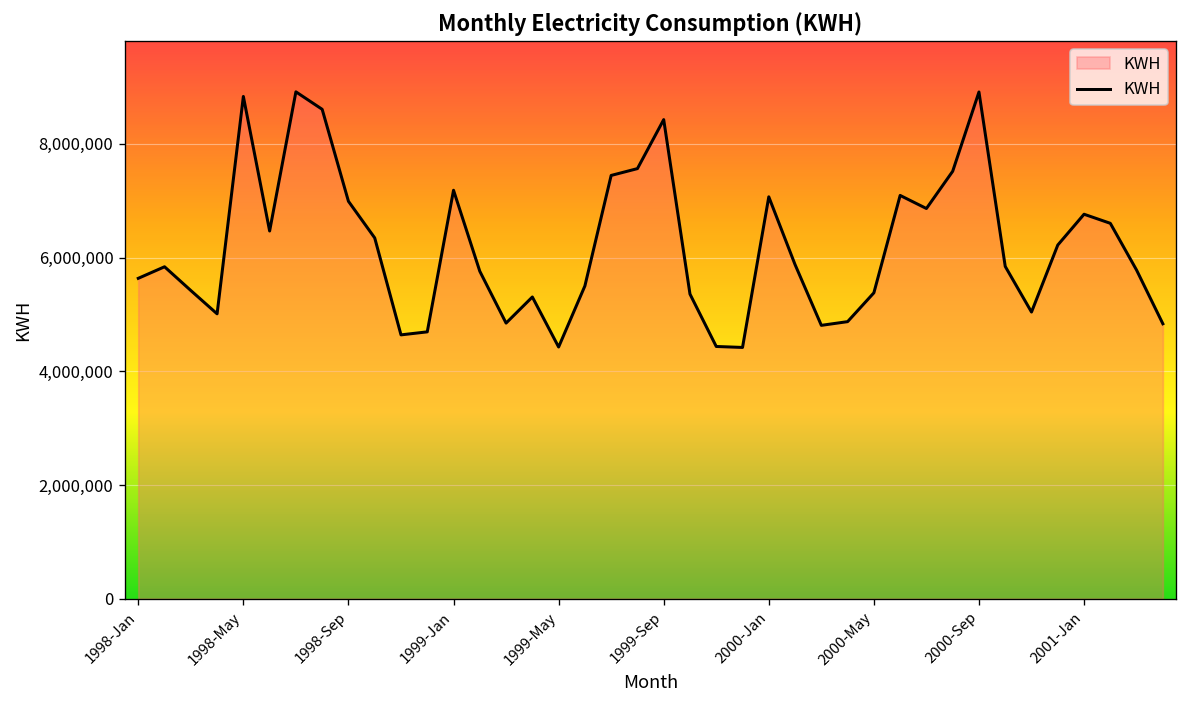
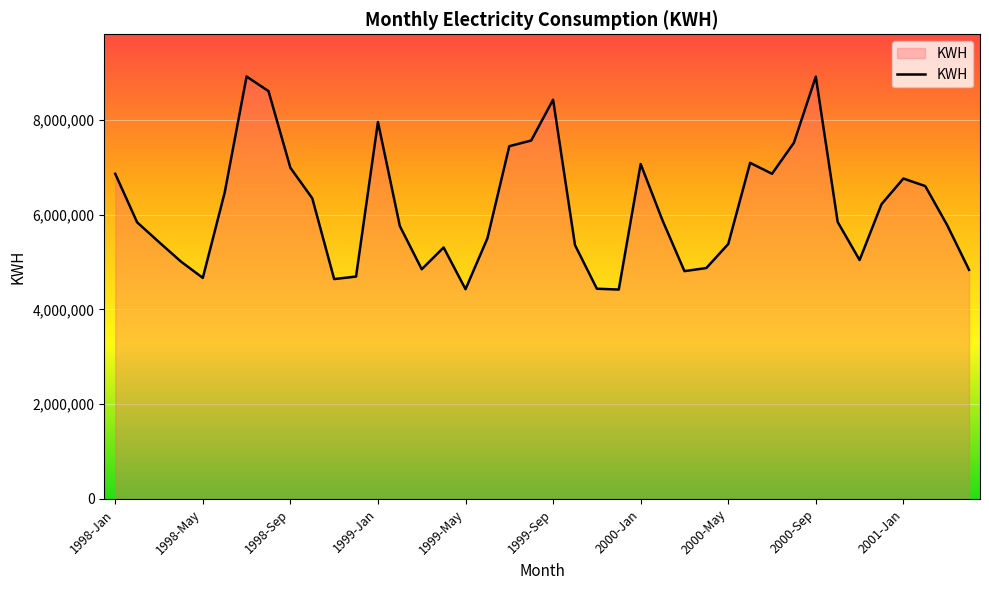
  {
-   "1998-Jan": "5,600,000",
-   "1998-May": "8,800,000",
+   "1998-Jan": "6,900,000",
+   "1998-May": "4,700,000",
    "1998-Sep": "7,000,000",
-   "1999-Jan": "7,200,000",
+   "1999-Jan": "8,000,000",
    "1999-May": "4,400,000",
    "1999-Sep": "8,400,000",
    "2000-Jan": "7,100,000",
    "2000-May": "5,400,000",
    "2000-Sep": "8,900,000",
    "2001-Jan": "6,800,000"
  }
